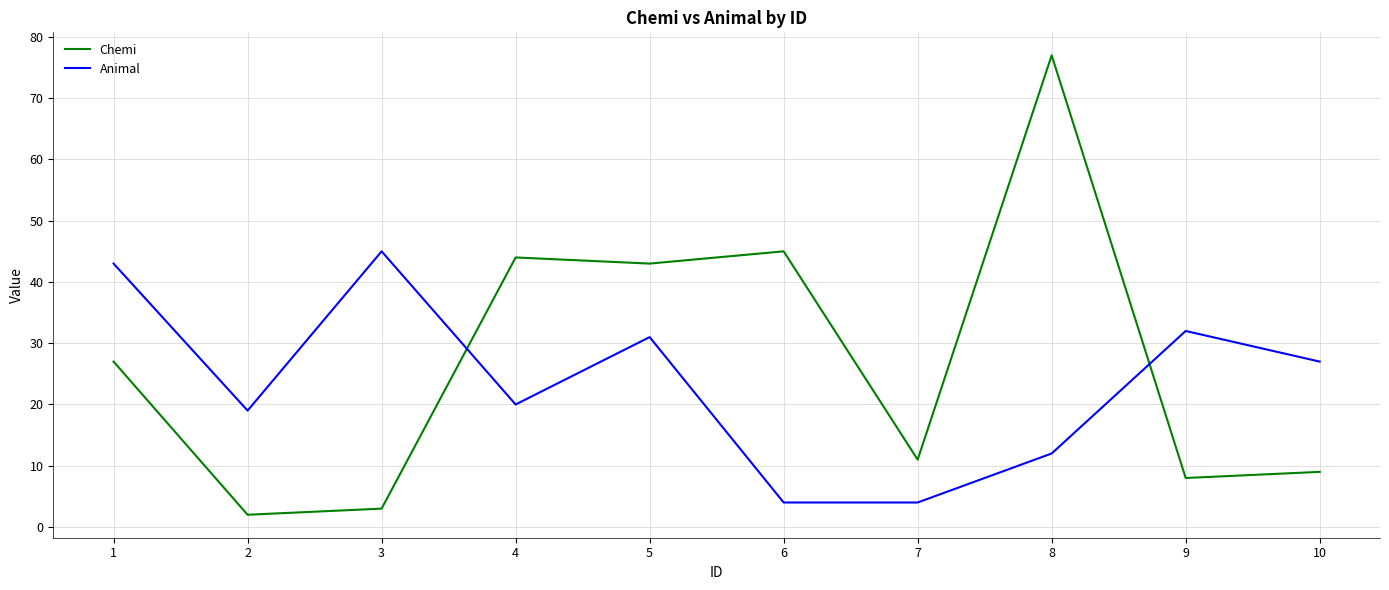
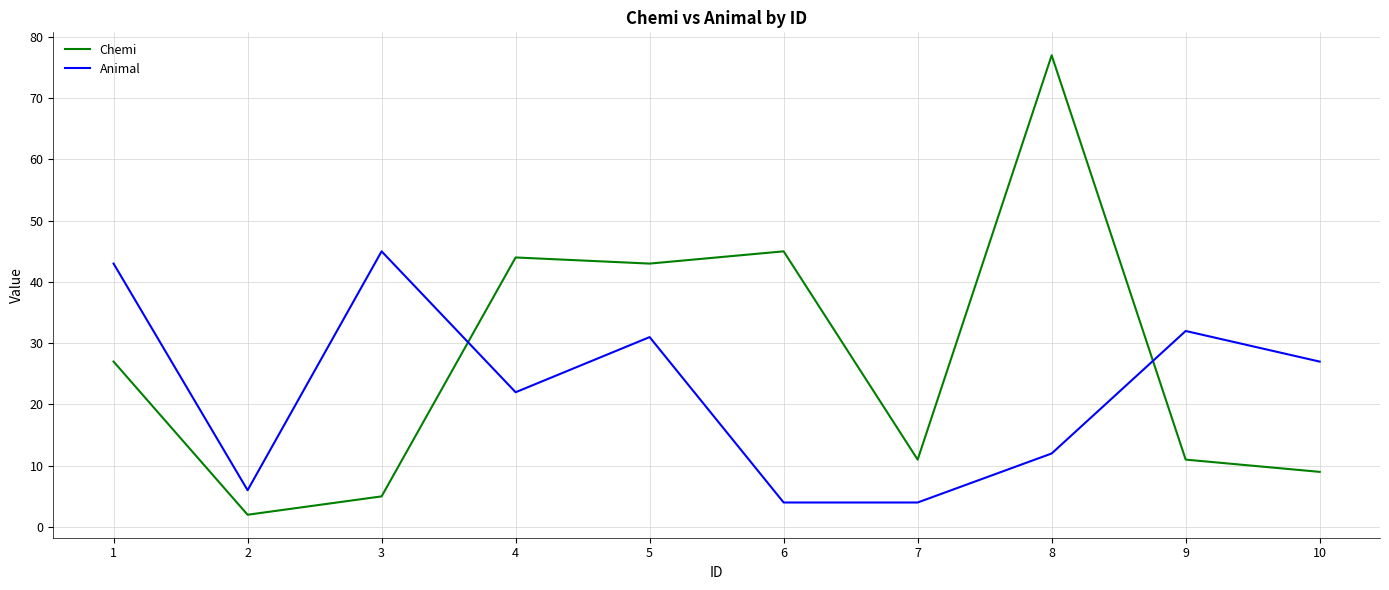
  {
    "Chemi": {
      "1": 27,
      "2": 2,
-     "3": 3,
+     "3": 5,
      "4": 44,
      "5": 43,
      "6": 45,
      "7": 11,
      "8": 77,
-     "9": 8,
+     "9": 11,
      "10": 9
    },
    "Animal": {
      "1": 43,
-     "2": 19,
+     "2": 6,
      "3": 45,
-     "4": 20,
+     "4": 22,
      "5": 31,
      "6": 4,
      "7": 4,
      "8": 12,
      "9": 32,
      "10": 27
    }
  }
